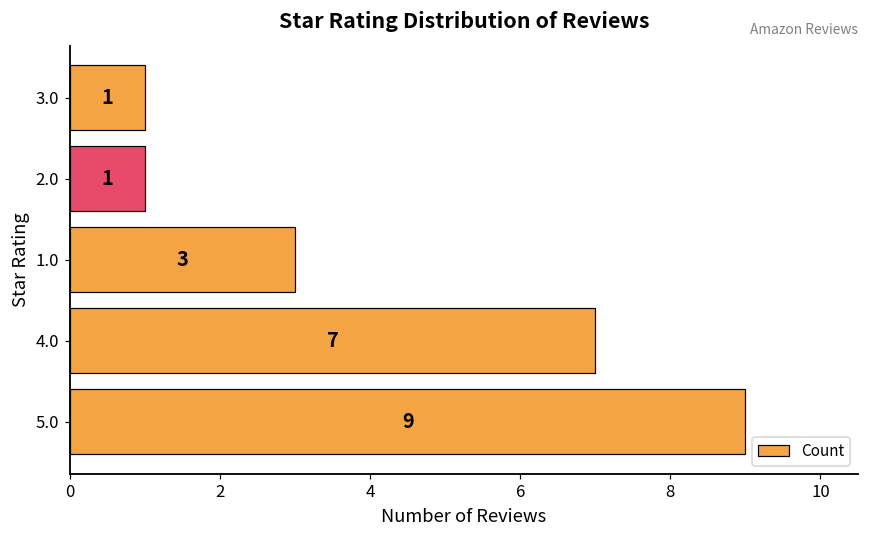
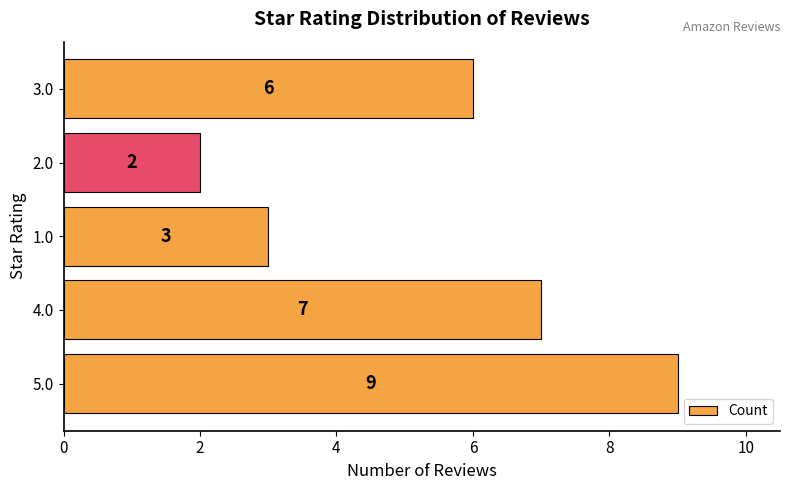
  {
-   "3.0": 1,
-   "2.0": 1,
+   "3.0": 6,
+   "2.0": 2,
    "1.0": 3,
    "4.0": 7,
    "5.0": 9
  }
